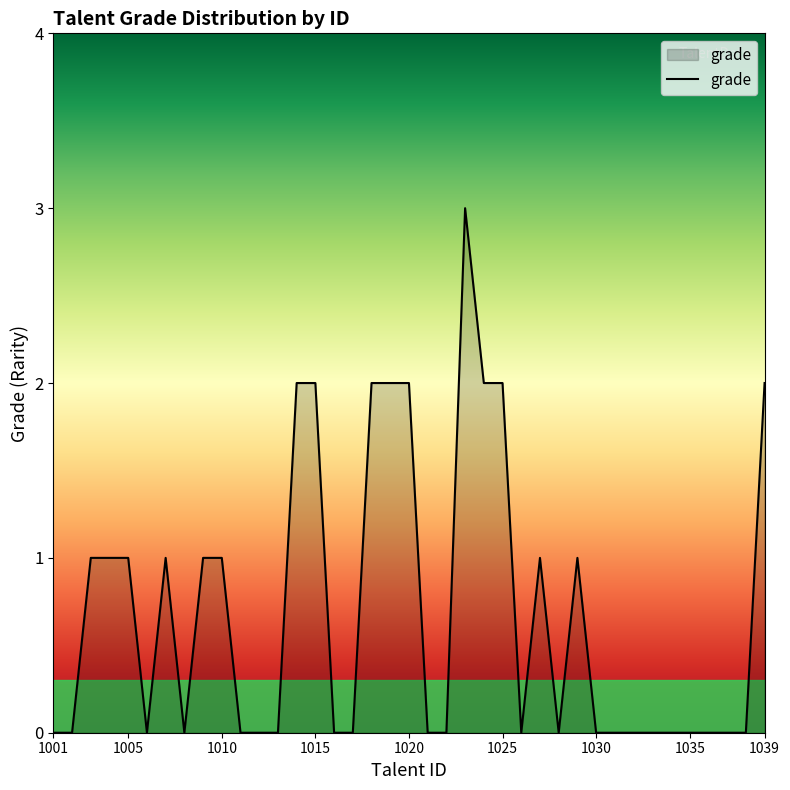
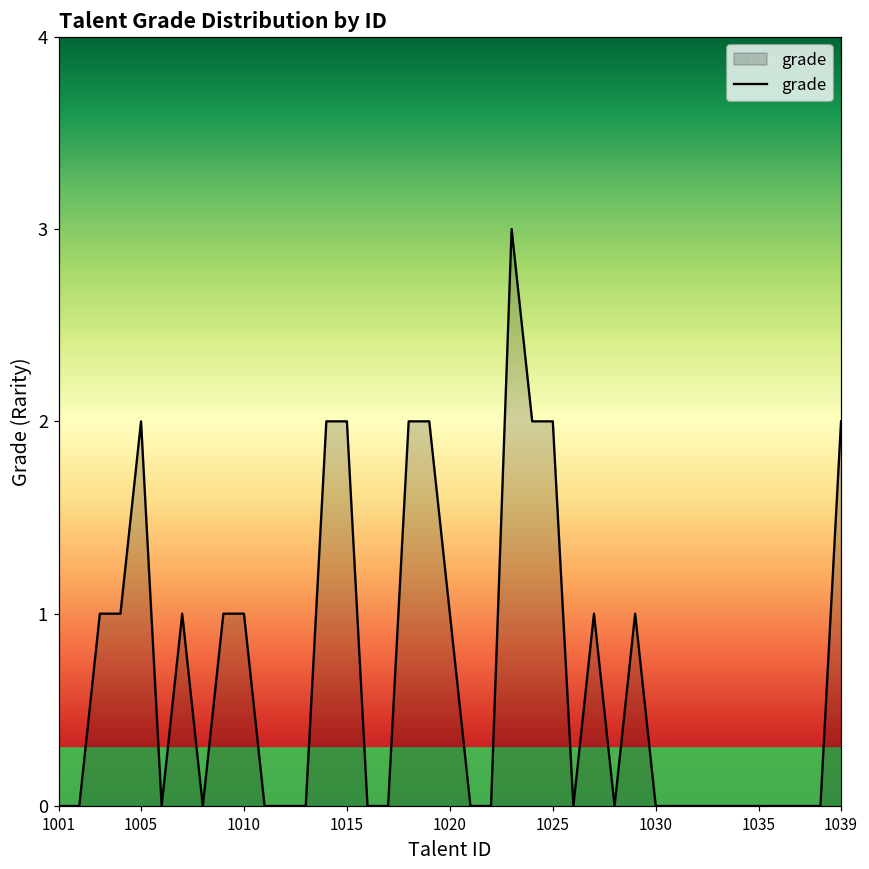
  {
-   "1005": 1,
+   "1005": 2,
    "1010": 1,
    "1015": 2,
-   "1020": 2,
+   "1020": 1,
    "1025": 2,
    "1039": 2
  }
